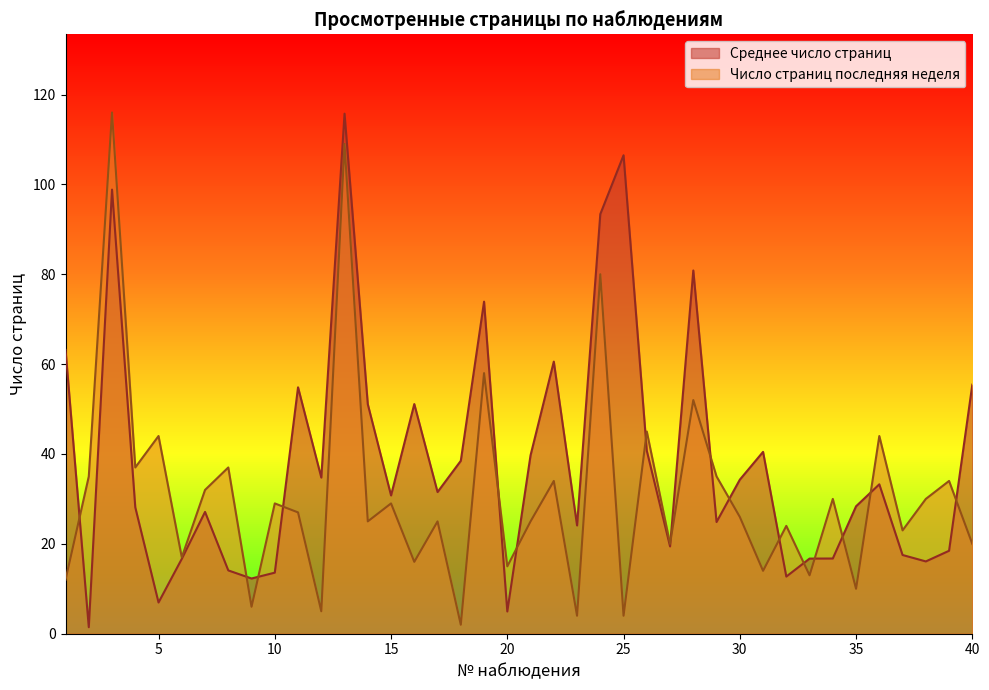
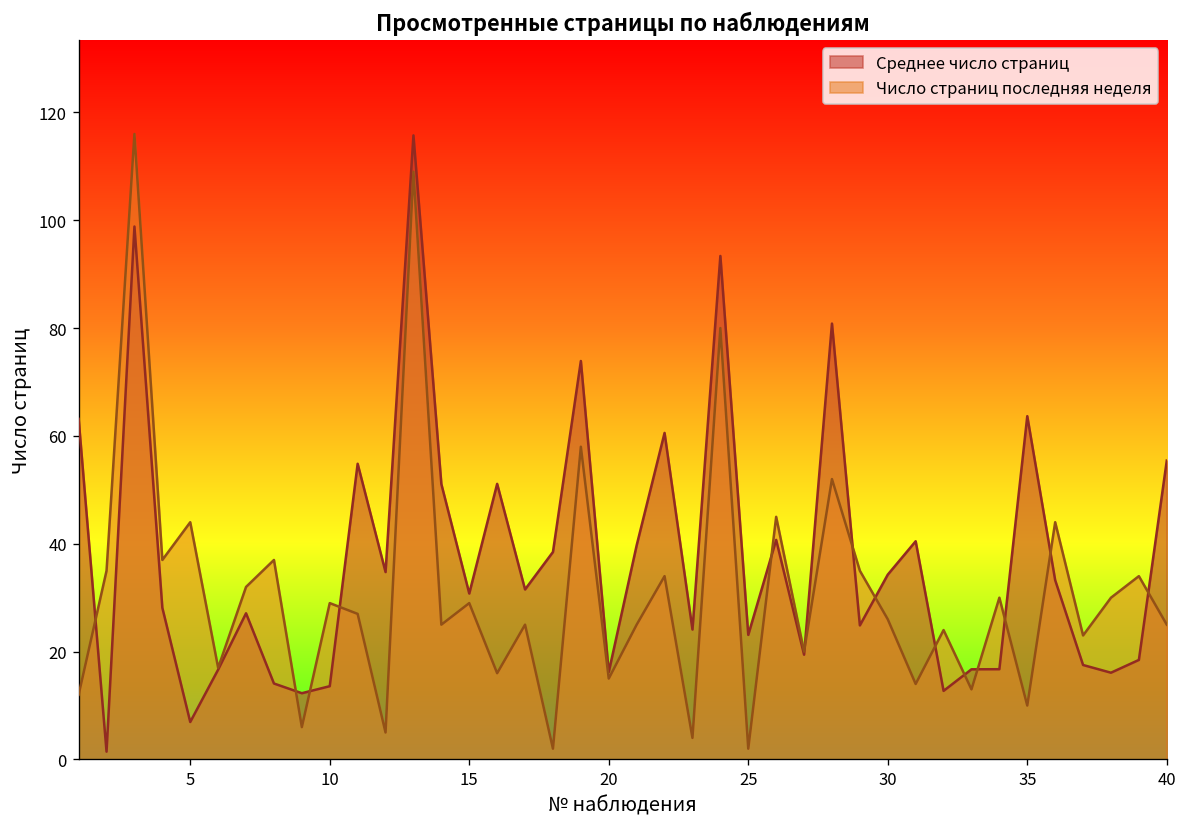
  {
    "Среднее число страниц": {
      "5": 7,
      "10": 14,
      "15": 31,
-     "20": 5,
-     "25": 106,
+     "20": 16,
+     "25": 23,
      "30": 34,
-     "35": 28,
+     "35": 64,
      "40": 55
    },
    "Число страниц последняя неделя": {
      "5": 44,
      "10": 29,
      "15": 29,
      "20": 15,
-     "25": 4,
+     "25": 2,
      "30": 26,
      "35": 10,
-     "40": 20
+     "40": 25
    }
  }
